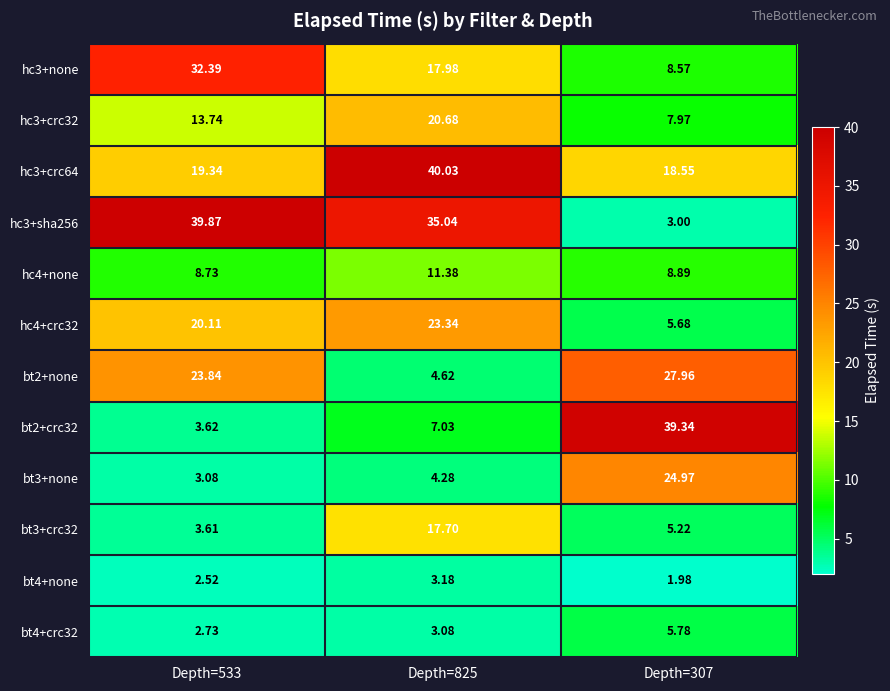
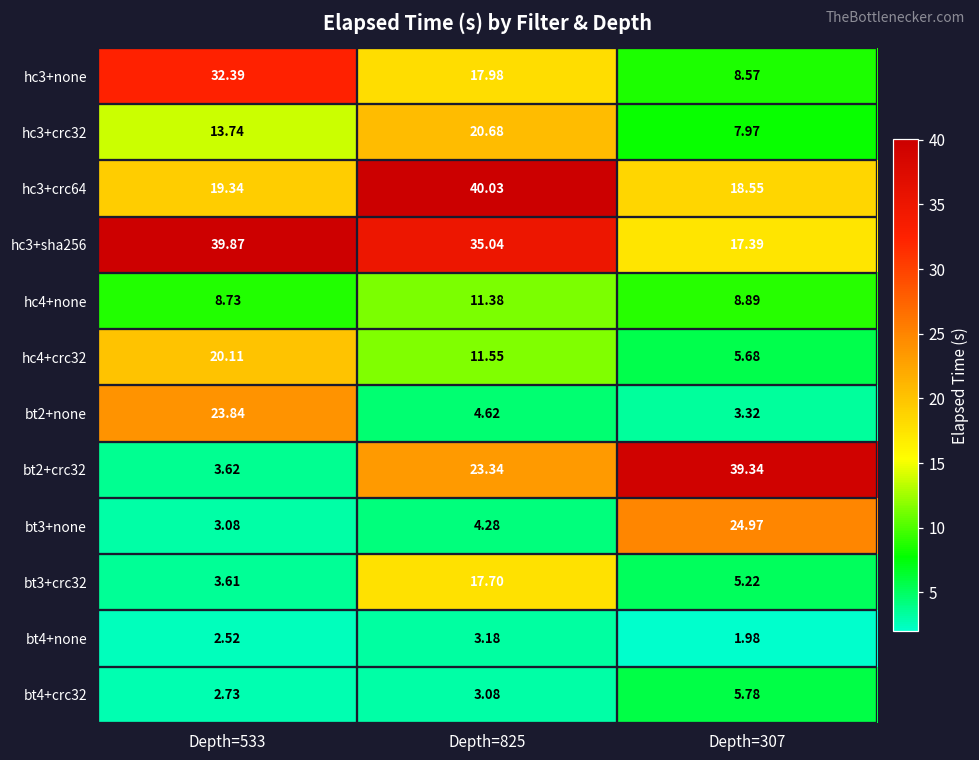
  {
    "hc3+none": {
      "Depth=533": 32.39,
      "Depth=825": 17.98,
      "Depth=307": 8.57
    },
    "hc3+crc32": {
      "Depth=533": 13.74,
      "Depth=825": 20.68,
      "Depth=307": 7.97
    },
    "hc3+crc64": {
      "Depth=533": 19.34,
      "Depth=825": 40.03,
      "Depth=307": 18.55
    },
    "hc3+sha256": {
      "Depth=533": 39.87,
      "Depth=825": 35.04,
-     "Depth=307": 3.00
+     "Depth=307": 17.39
    },
    "hc4+none": {
      "Depth=533": 8.73,
      "Depth=825": 11.38,
      "Depth=307": 8.89
    },
    "hc4+crc32": {
      "Depth=533": 20.11,
-     "Depth=825": 23.34,
+     "Depth=825": 11.55,
      "Depth=307": 5.68
    },
    "bt2+none": {
      "Depth=533": 23.84,
      "Depth=825": 4.62,
-     "Depth=307": 27.96
+     "Depth=307": 3.32
    },
    "bt2+crc32": {
      "Depth=533": 3.62,
-     "Depth=825": 7.03,
+     "Depth=825": 23.34,
      "Depth=307": 39.34
    },
    "bt3+none": {
      "Depth=533": 3.08,
      "Depth=825": 4.28,
      "Depth=307": 24.97
    },
    "bt3+crc32": {
      "Depth=533": 3.61,
      "Depth=825": 17.70,
      "Depth=307": 5.22
    },
    "bt4+none": {
      "Depth=533": 2.52,
      "Depth=825": 3.18,
      "Depth=307": 1.98
    },
    "bt4+crc32": {
      "Depth=533": 2.73,
      "Depth=825": 3.08,
      "Depth=307": 5.78
    }
  }
